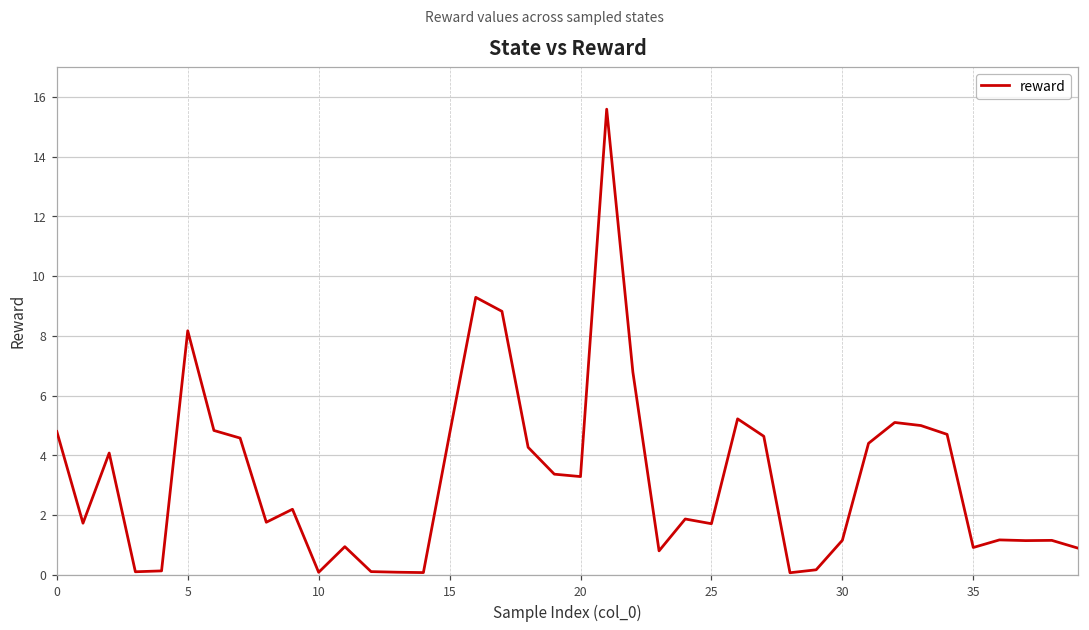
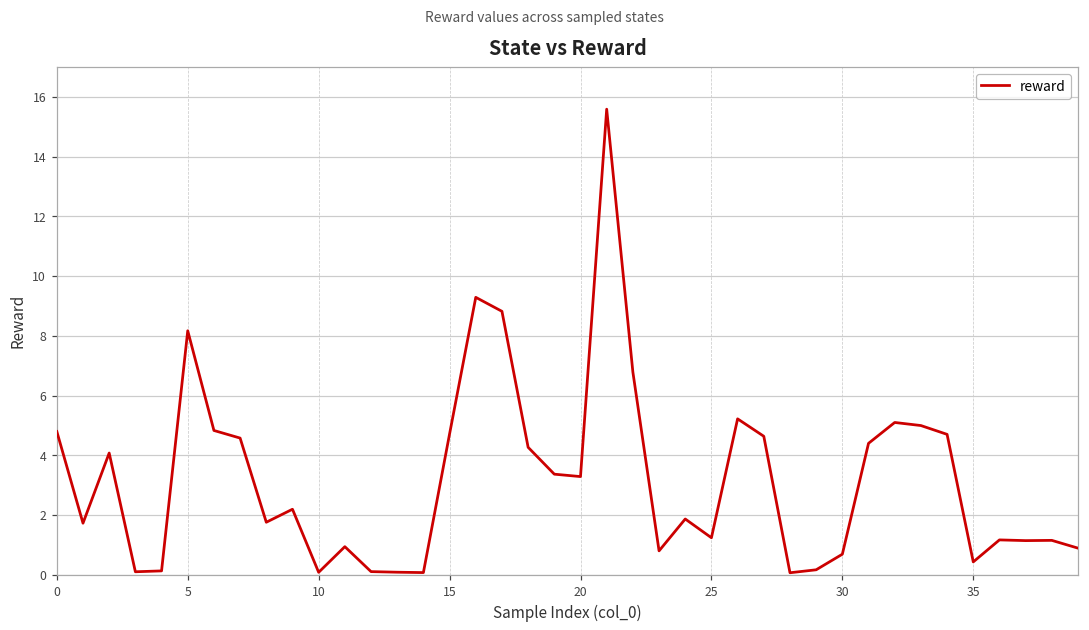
  {
    "0": 4.8,
    "5": 8.2,
    "10": 0.1,
    "15": 4.7,
    "20": 3.3,
-   "25": 1.7,
-   "30": 1.2,
-   "35": 0.9
+   "25": 1.2,
+   "30": 0.7,
+   "35": 0.4
  }
